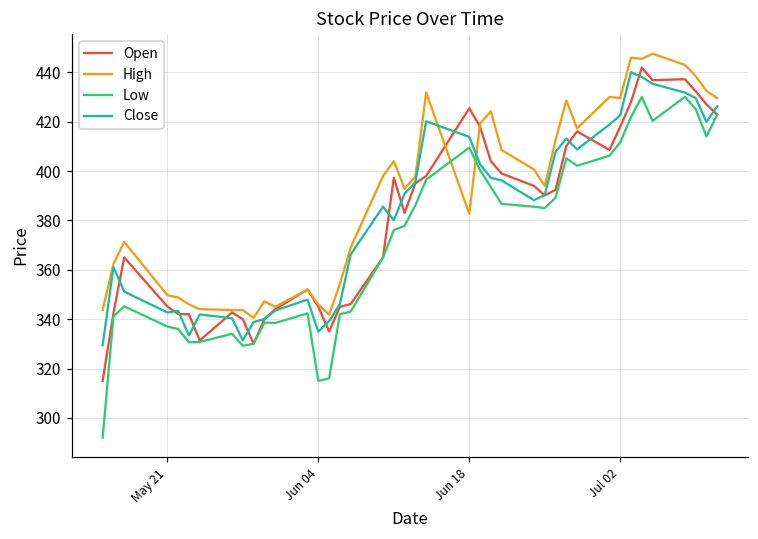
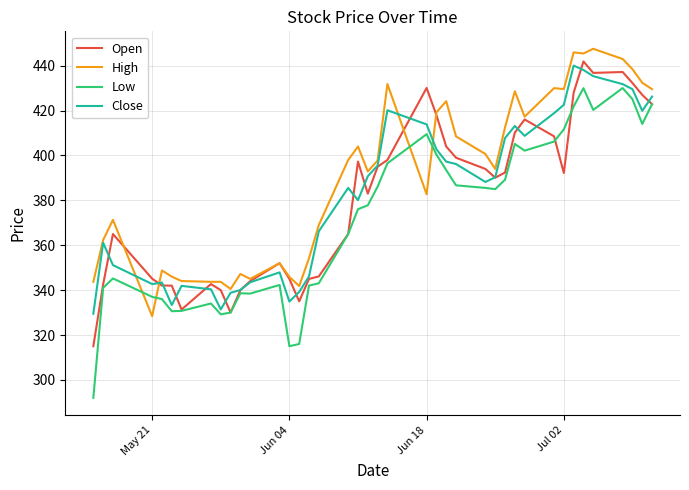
  {
    "Open": {
      "May 21": 345,
-     "Jun 18": 425,
-     "Jul 02": 418
+     "Jun 18": 430,
+     "Jul 02": 392
    },
    "High": {
-     "May 21": 350,
+     "May 21": 328,
      "Jun 18": 383,
      "Jul 02": 430
    }
  }
